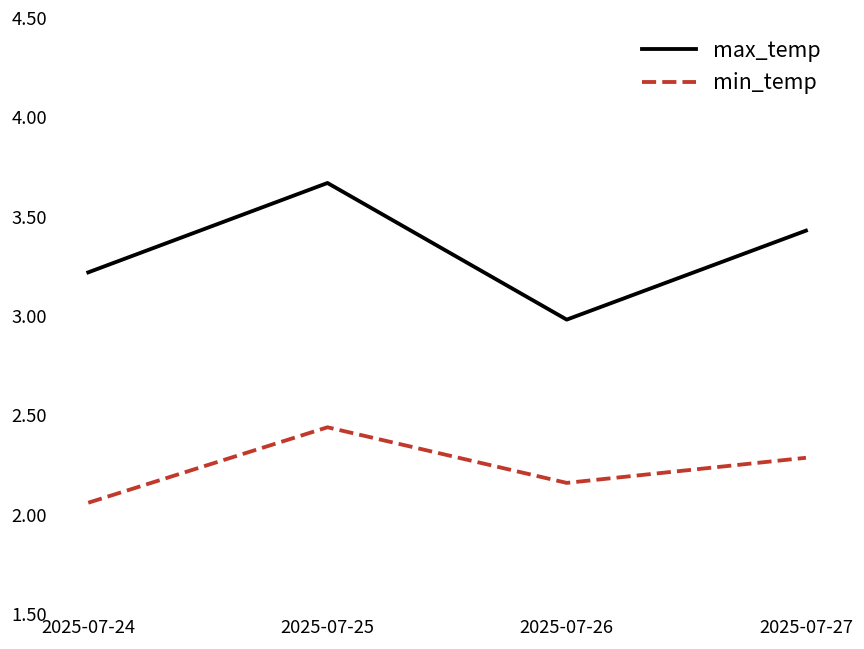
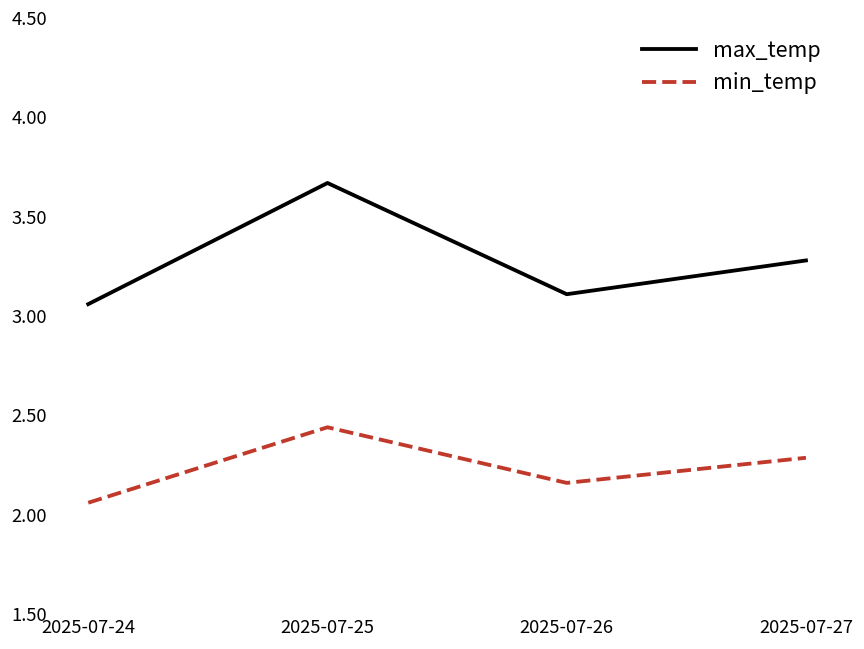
  {
    "max_temp": {
-     "2025-07-24": 3.22,
+     "2025-07-24": 3.06,
      "2025-07-25": 3.67,
-     "2025-07-26": 2.98,
-     "2025-07-27": 3.43
+     "2025-07-26": 3.11,
+     "2025-07-27": 3.28
    },
    "min_temp": {
      "2025-07-24": 2.06,
      "2025-07-25": 2.44,
      "2025-07-26": 2.16,
      "2025-07-27": 2.29
    }
  }
